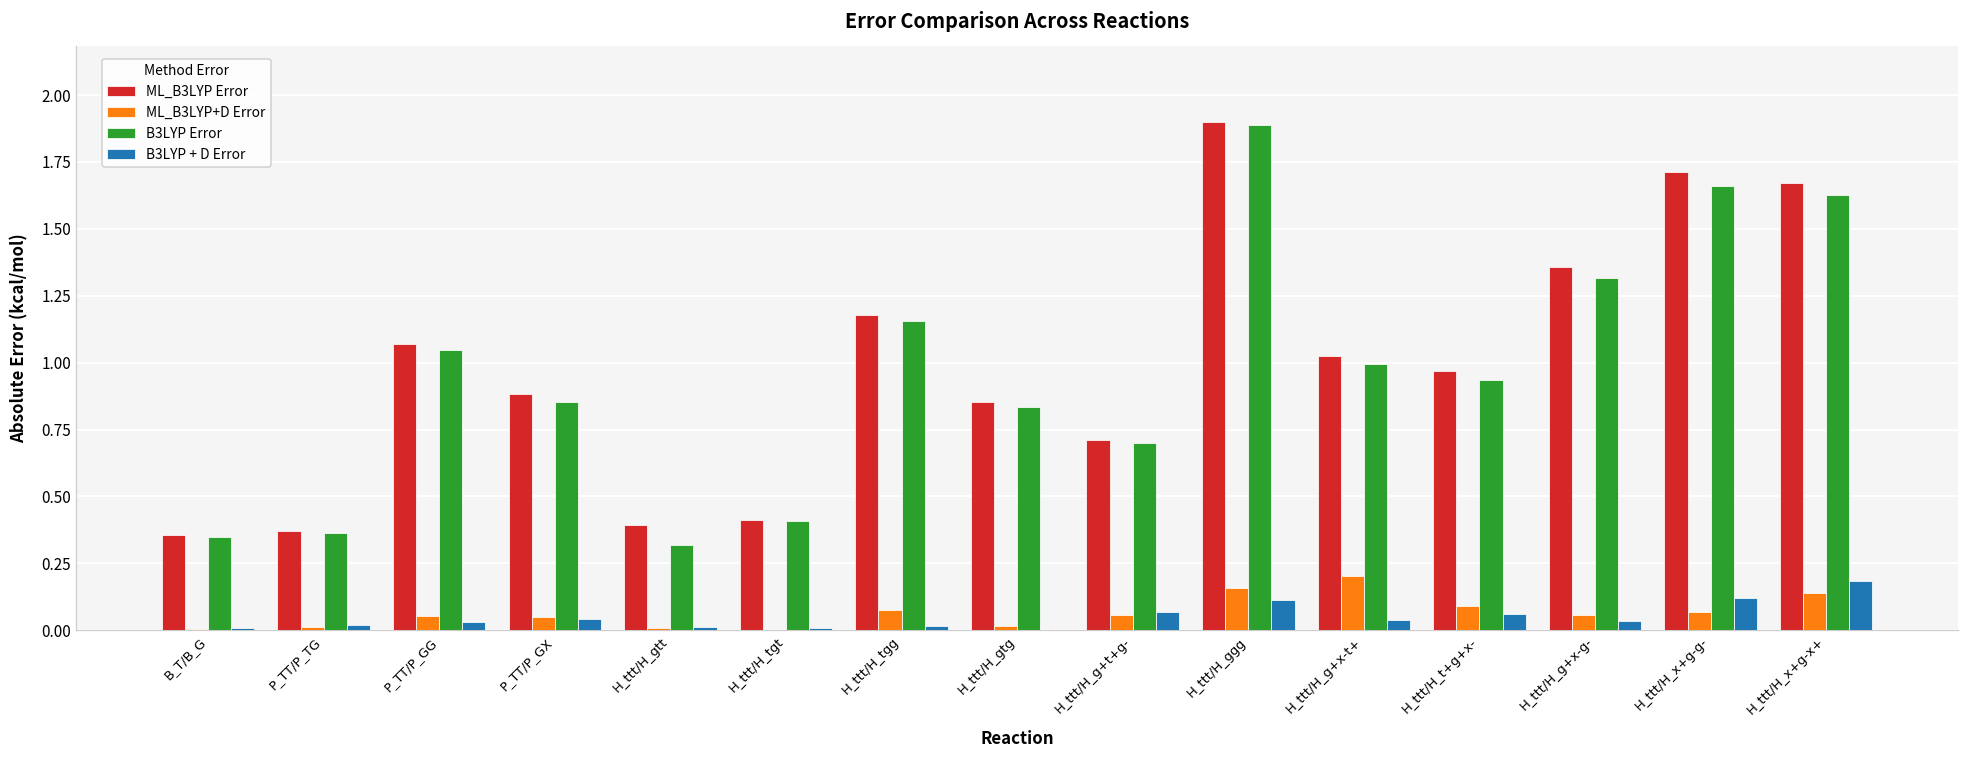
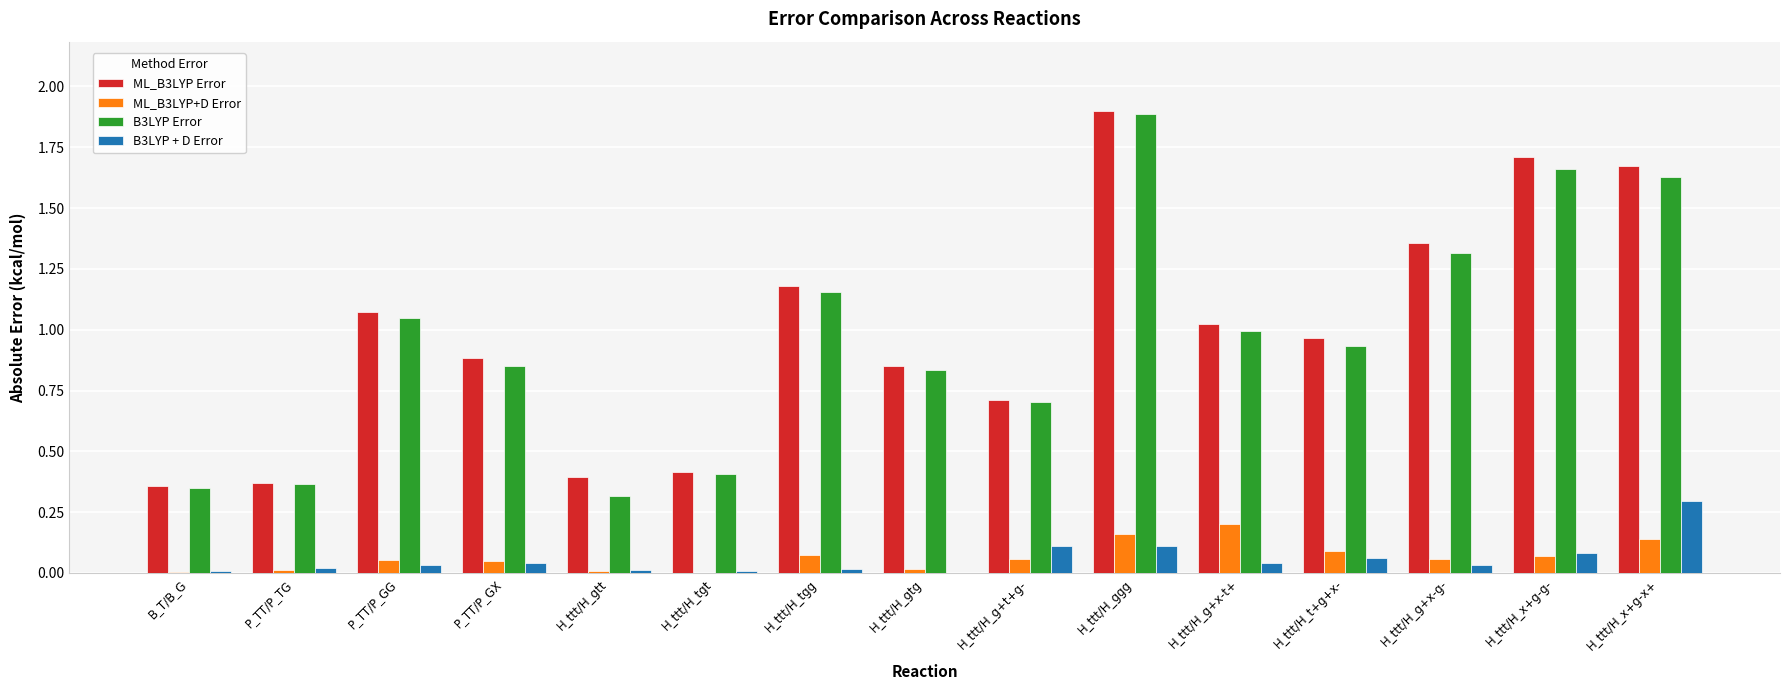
  {
    "ML_B3LYP Error": {
      "B_T/B_G": 0.36,
      "P_TT/P_TG": 0.37,
      "P_TT/P_GG": 1.07,
      "P_TT/P_GX": 0.88,
      "H_ttt/H_gtt": 0.40,
      "H_ttt/H_tgt": 0.41,
      "H_ttt/H_tgg": 1.18,
      "H_ttt/H_gtg": 0.85,
      "H_ttt/H_g+t+g-": 0.71,
      "H_ttt/H_ggg": 1.90,
      "H_ttt/H_g+x-t+": 1.02,
      "H_ttt/H_t+g+x-": 0.97,
      "H_ttt/H_g+x-g-": 1.36,
      "H_ttt/H_x+g-g-": 1.71,
      "H_ttt/H_x+g-x+": 1.67
    },
    "ML_B3LYP+D Error": {
      "P_TT/P_TG": 0.01,
      "P_TT/P_GG": 0.06,
      "P_TT/P_GX": 0.05,
      "H_ttt/H_tgg": 0.07,
      "H_ttt/H_gtg": 0.02,
      "H_ttt/H_g+t+g-": 0.06,
      "H_ttt/H_ggg": 0.16,
      "H_ttt/H_g+x-t+": 0.20,
      "H_ttt/H_t+g+x-": 0.09,
      "H_ttt/H_g+x-g-": 0.06,
      "H_ttt/H_x+g-g-": 0.07,
      "H_ttt/H_x+g-x+": 0.14
    },
    "B3LYP Error": {
      "B_T/B_G": 0.35,
      "P_TT/P_TG": 0.37,
      "P_TT/P_GG": 1.05,
      "P_TT/P_GX": 0.85,
      "H_ttt/H_gtt": 0.32,
      "H_ttt/H_tgt": 0.41,
      "H_ttt/H_tgg": 1.15,
      "H_ttt/H_gtg": 0.83,
      "H_ttt/H_g+t+g-": 0.70,
      "H_ttt/H_ggg": 1.89,
      "H_ttt/H_g+x-t+": 0.99,
      "H_ttt/H_t+g+x-": 0.93,
      "H_ttt/H_g+x-g-": 1.32,
      "H_ttt/H_x+g-g-": 1.66,
      "H_ttt/H_x+g-x+": 1.63
    },
    "B3LYP + D Error": {
      "P_TT/P_TG": 0.02,
      "P_TT/P_GG": 0.03,
      "P_TT/P_GX": 0.04,
      "H_ttt/H_gtt": 0.01,
      "H_ttt/H_tgg": 0.02,
-     "H_ttt/H_g+t+g-": 0.07,
+     "H_ttt/H_g+t+g-": 0.11,
      "H_ttt/H_ggg": 0.11,
      "H_ttt/H_g+x-t+": 0.04,
      "H_ttt/H_t+g+x-": 0.06,
      "H_ttt/H_g+x-g-": 0.03,
-     "H_ttt/H_x+g-g-": 0.12,
-     "H_ttt/H_x+g-x+": 0.18
+     "H_ttt/H_x+g-g-": 0.08,
+     "H_ttt/H_x+g-x+": 0.29
    }
  }
